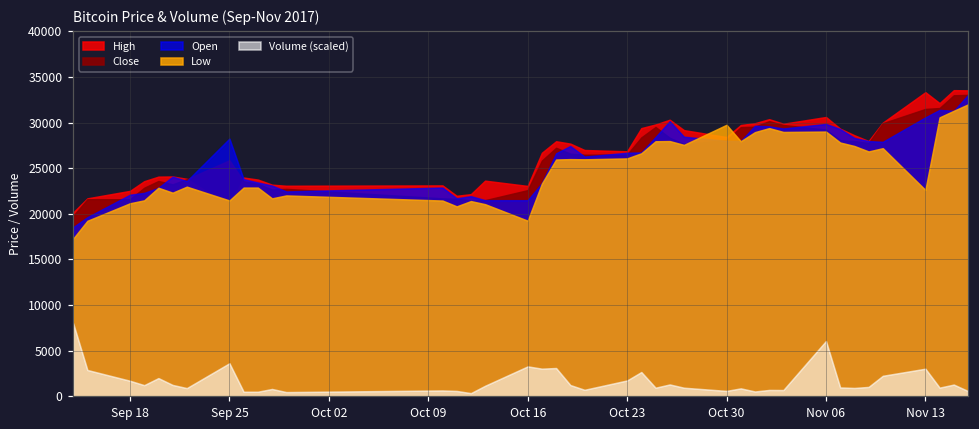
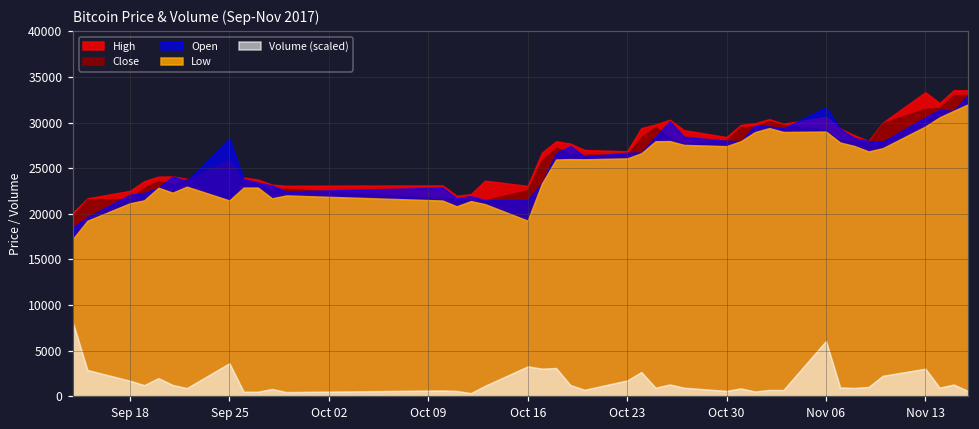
  {
    "High": {
      "Sep 18": 23000,
      "Sep 25": 21000,
      "Oct 16": 23000,
      "Oct 30": 28000,
      "Nov 06": 31000,
      "Nov 13": 33000
    },
    "Close": {
      "Sep 18": 22000,
      "Sep 25": 26000,
      "Oct 16": 23000,
      "Nov 13": 32000
    },
    "Open": {
      "Sep 18": 22000,
      "Sep 25": 28000,
      "Oct 16": 22000,
-     "Nov 06": 30000,
+     "Nov 06": 32000,
      "Nov 13": 31000
    },
    "Low": {
      "Sep 18": 21000,
      "Sep 25": 21000,
      "Oct 16": 19000,
      "Oct 23": 26000,
-     "Oct 30": 30000,
-     "Nov 13": 23000
+     "Oct 30": 27000,
+     "Nov 13": 30000
    },
    "Volume (scaled)": {
      "Sep 18": 2000,
      "Sep 25": 4000,
      "Oct 16": 3000,
      "Oct 23": 2000,
      "Oct 30": 1000,
      "Nov 06": 6000,
      "Nov 13": 3000
    }
  }
